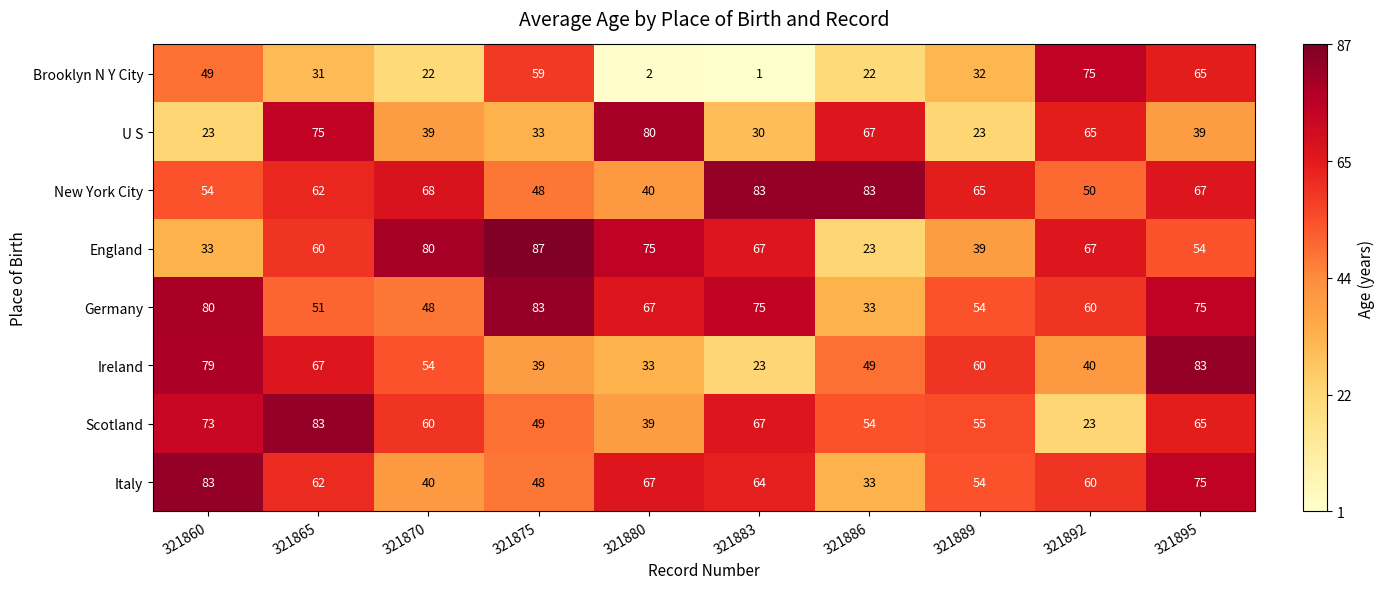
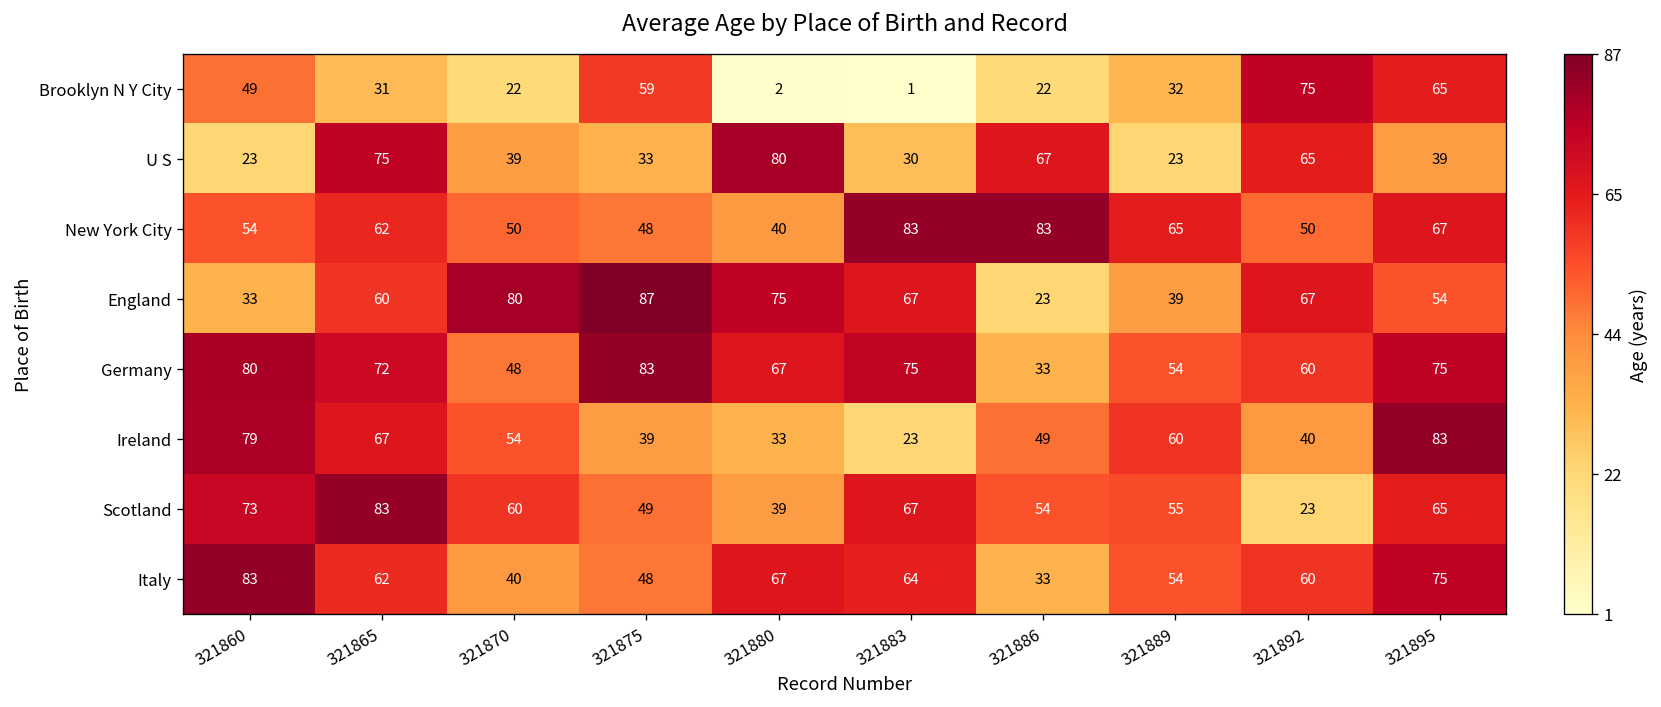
  {
    "Brooklyn N Y City": {
      "321860": 49,
      "321865": 31,
      "321870": 22,
      "321875": 59,
      "321880": 2,
      "321883": 1,
      "321886": 22,
      "321889": 32,
      "321892": 75,
      "321895": 65
    },
    "U S": {
      "321860": 23,
      "321865": 75,
      "321870": 39,
      "321875": 33,
      "321880": 80,
      "321883": 30,
      "321886": 67,
      "321889": 23,
      "321892": 65,
      "321895": 39
    },
    "New York City": {
      "321860": 54,
      "321865": 62,
-     "321870": 68,
+     "321870": 50,
      "321875": 48,
      "321880": 40,
      "321883": 83,
      "321886": 83,
      "321889": 65,
      "321892": 50,
      "321895": 67
    },
    "England": {
      "321860": 33,
      "321865": 60,
      "321870": 80,
      "321875": 87,
      "321880": 75,
      "321883": 67,
      "321886": 23,
      "321889": 39,
      "321892": 67,
      "321895": 54
    },
    "Germany": {
      "321860": 80,
-     "321865": 51,
+     "321865": 72,
      "321870": 48,
      "321875": 83,
      "321880": 67,
      "321883": 75,
      "321886": 33,
      "321889": 54,
      "321892": 60,
      "321895": 75
    },
    "Ireland": {
      "321860": 79,
      "321865": 67,
      "321870": 54,
      "321875": 39,
      "321880": 33,
      "321883": 23,
      "321886": 49,
      "321889": 60,
      "321892": 40,
      "321895": 83
    },
    "Scotland": {
      "321860": 73,
      "321865": 83,
      "321870": 60,
      "321875": 49,
      "321880": 39,
      "321883": 67,
      "321886": 54,
      "321889": 55,
      "321892": 23,
      "321895": 65
    },
    "Italy": {
      "321860": 83,
      "321865": 62,
      "321870": 40,
      "321875": 48,
      "321880": 67,
      "321883": 64,
      "321886": 33,
      "321889": 54,
      "321892": 60,
      "321895": 75
    }
  }
